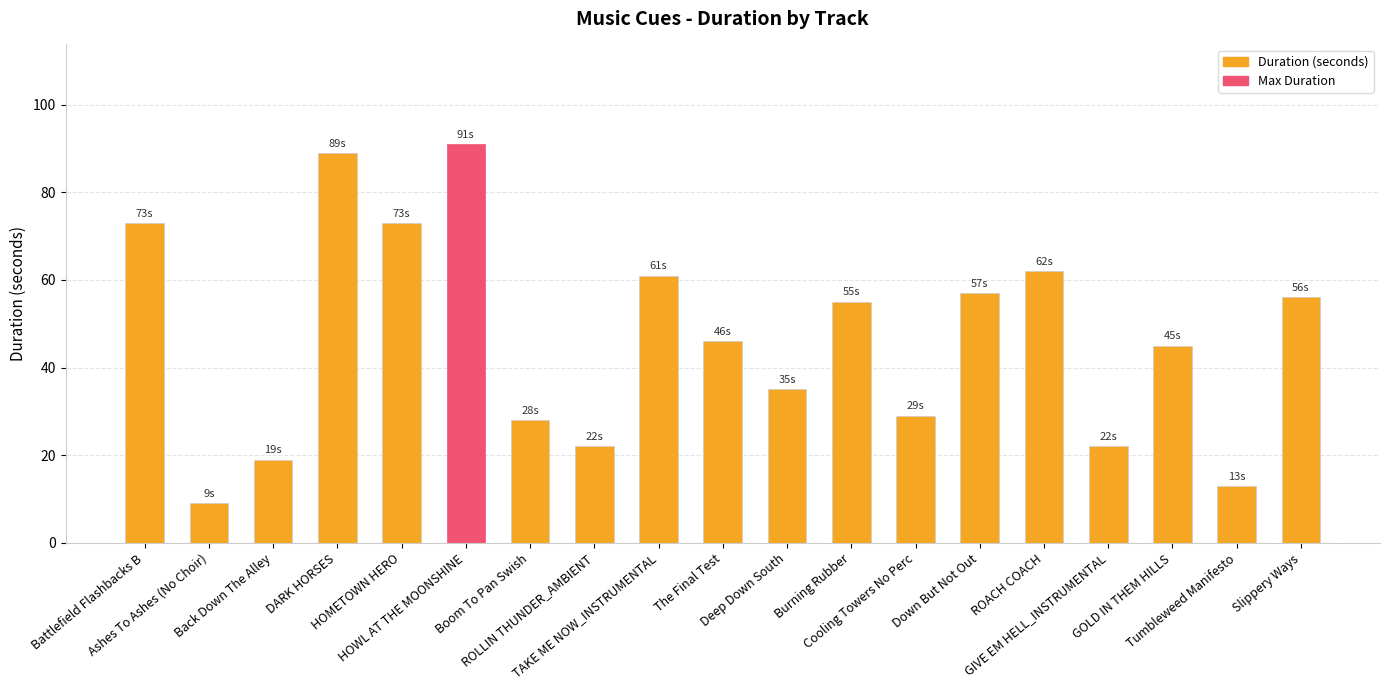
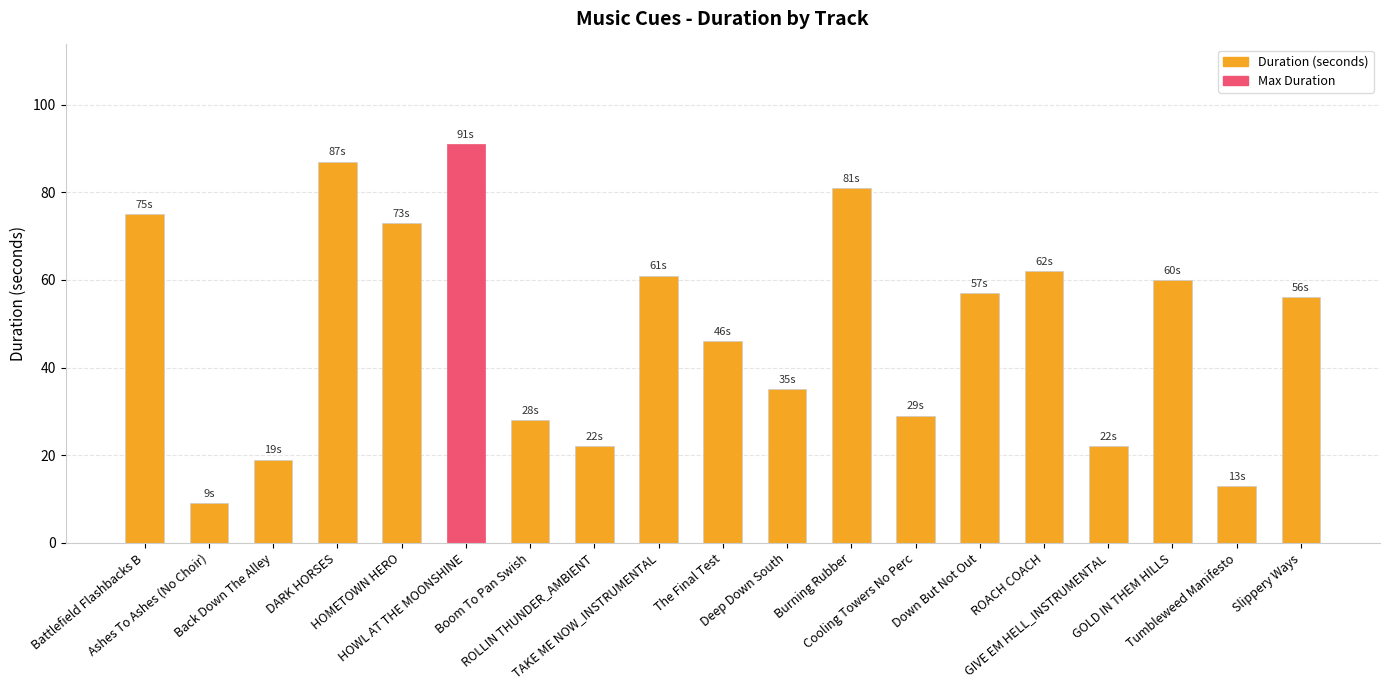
  {
-   "Battlefield Flashbacks B": "73s",
+   "Battlefield Flashbacks B": "75s",
    "Ashes To Ashes (No Choir)": "9s",
    "Back Down The Alley": "19s",
-   "DARK HORSES": "89s",
+   "DARK HORSES": "87s",
    "HOMETOWN HERO": "73s",
    "HOWL AT THE MOONSHINE": "91s",
    "Boom To Pan Swish": "28s",
    "ROLLIN THUNDER_AMBIENT": "22s",
    "TAKE ME NOW_INSTRUMENTAL": "61s",
    "The Final Test": "46s",
    "Deep Down South": "35s",
-   "Burning Rubber": "55s",
+   "Burning Rubber": "81s",
    "Cooling Towers No Perc": "29s",
    "Down But Not Out": "57s",
    "ROACH COACH": "62s",
    "GIVE EM HELL_INSTRUMENTAL": "22s",
-   "GOLD IN THEM HILLS": "45s",
+   "GOLD IN THEM HILLS": "60s",
    "Tumbleweed Manifesto": "13s",
    "Slippery Ways": "56s"
  }
